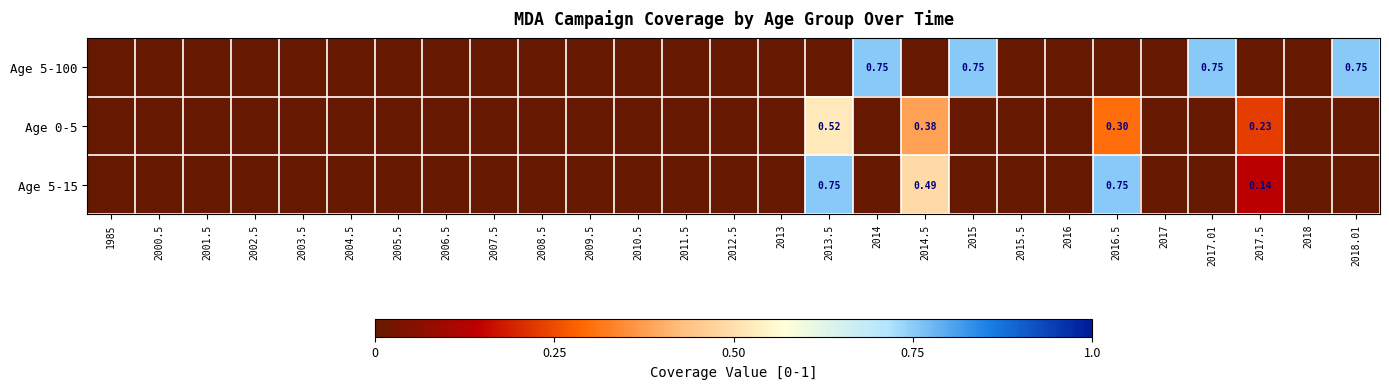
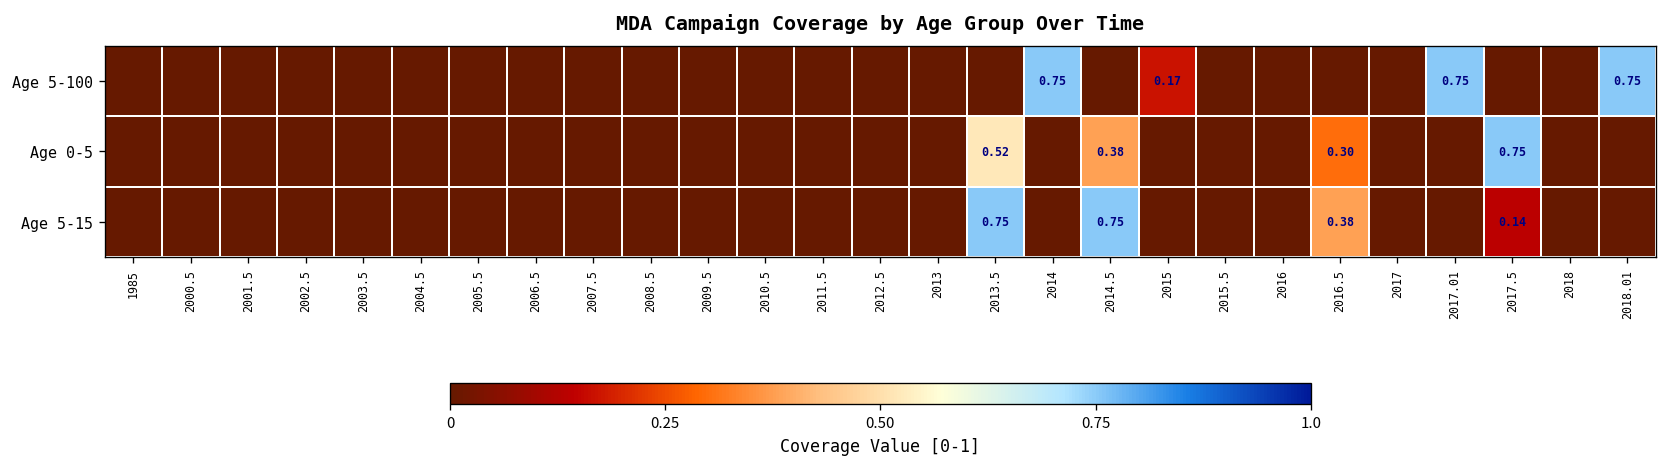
  {
    "Age 5-100": {
      "2014": 0.75,
-     "2015": 0.75,
+     "2015": 0.17,
      "2017.01": 0.75,
      "2018.01": 0.75
    },
    "Age 0-5": {
      "2013.5": 0.52,
      "2014.5": 0.38,
      "2016.5": 0.30,
-     "2017.5": 0.23
+     "2017.5": 0.75
    },
    "Age 5-15": {
      "2013.5": 0.75,
-     "2014.5": 0.49,
-     "2016.5": 0.75,
+     "2014.5": 0.75,
+     "2016.5": 0.38,
      "2017.5": 0.14
    }
  }
